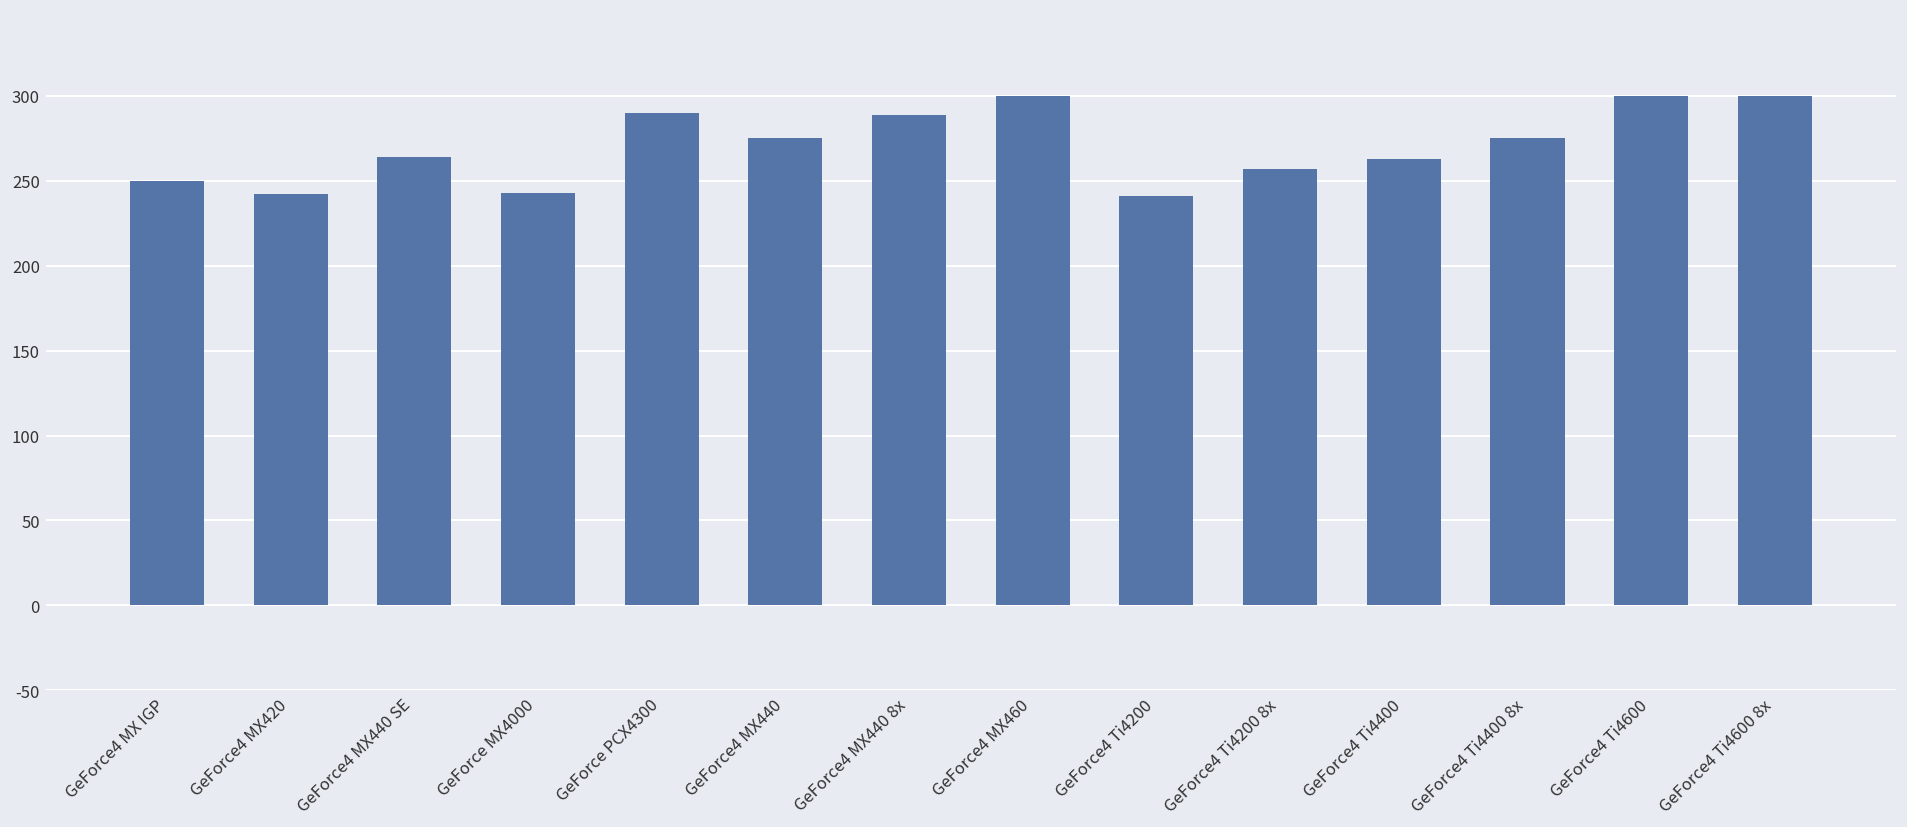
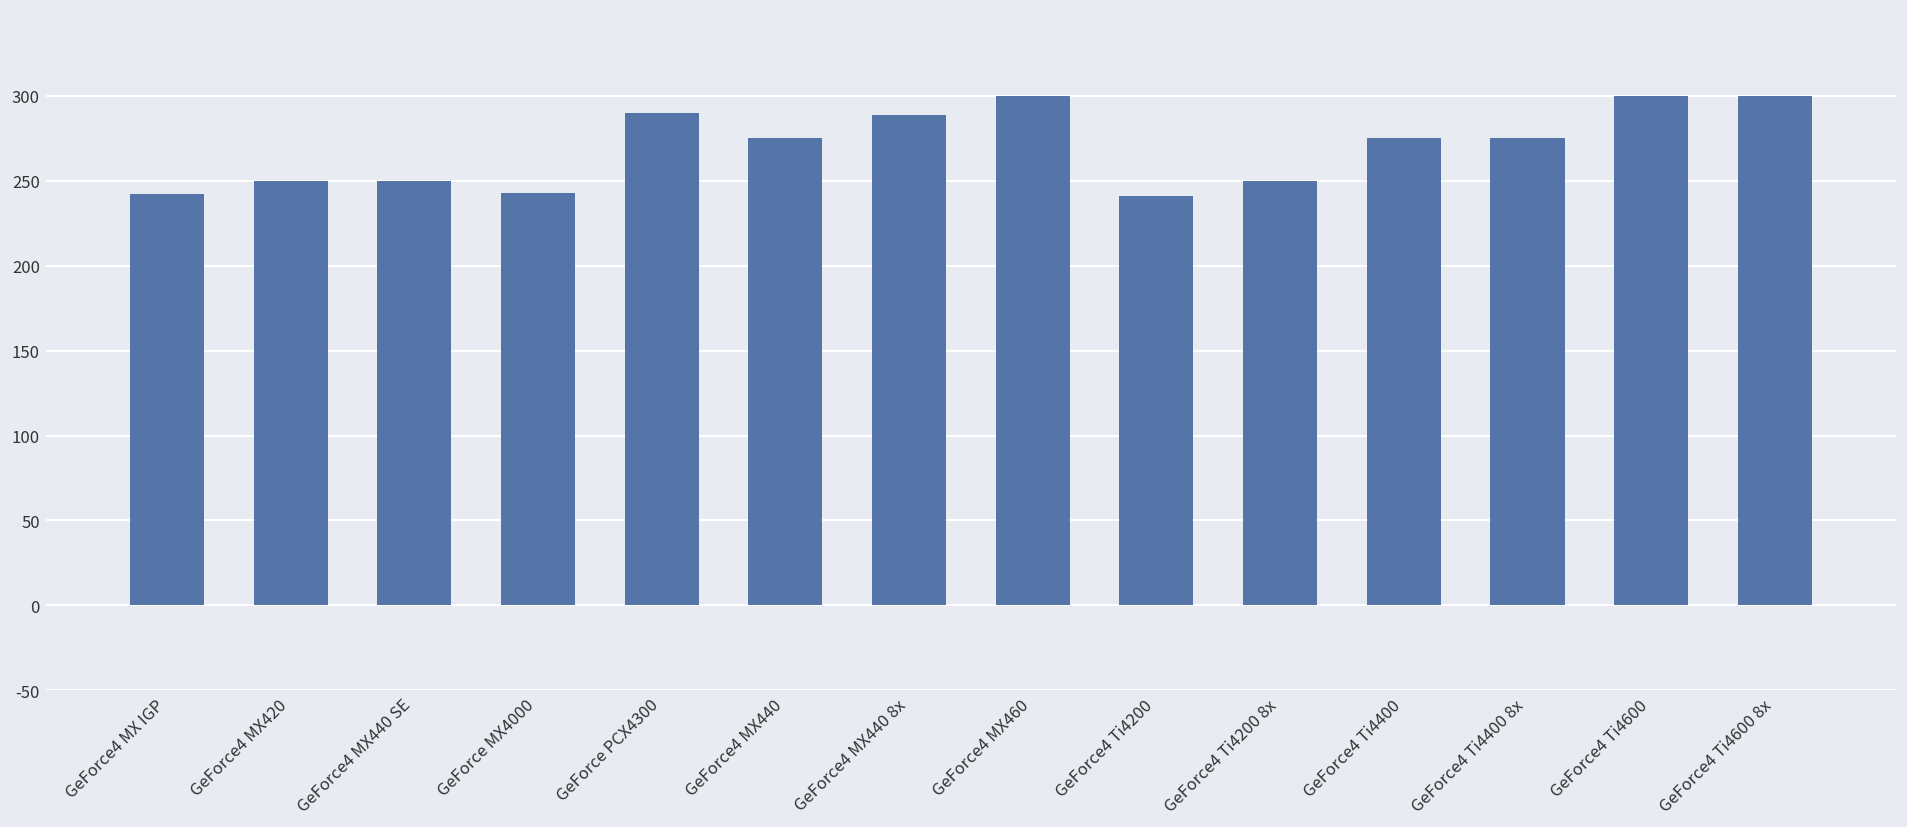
  {
-   "GeForce4 MX IGP": 250,
-   "GeForce4 MX420": 242,
-   "GeForce4 MX440 SE": 264,
+   "GeForce4 MX IGP": 242,
+   "GeForce4 MX420": 250,
+   "GeForce4 MX440 SE": 250,
    "GeForce MX4000": 243,
    "GeForce PCX4300": 290,
    "GeForce4 MX440": 275,
    "GeForce4 MX440 8x": 289,
    "GeForce4 MX460": 300,
    "GeForce4 Ti4200": 241,
-   "GeForce4 Ti4200 8x": 257,
-   "GeForce4 Ti4400": 263,
+   "GeForce4 Ti4200 8x": 250,
+   "GeForce4 Ti4400": 275,
    "GeForce4 Ti4400 8x": 275,
    "GeForce4 Ti4600": 300,
    "GeForce4 Ti4600 8x": 300
  }
